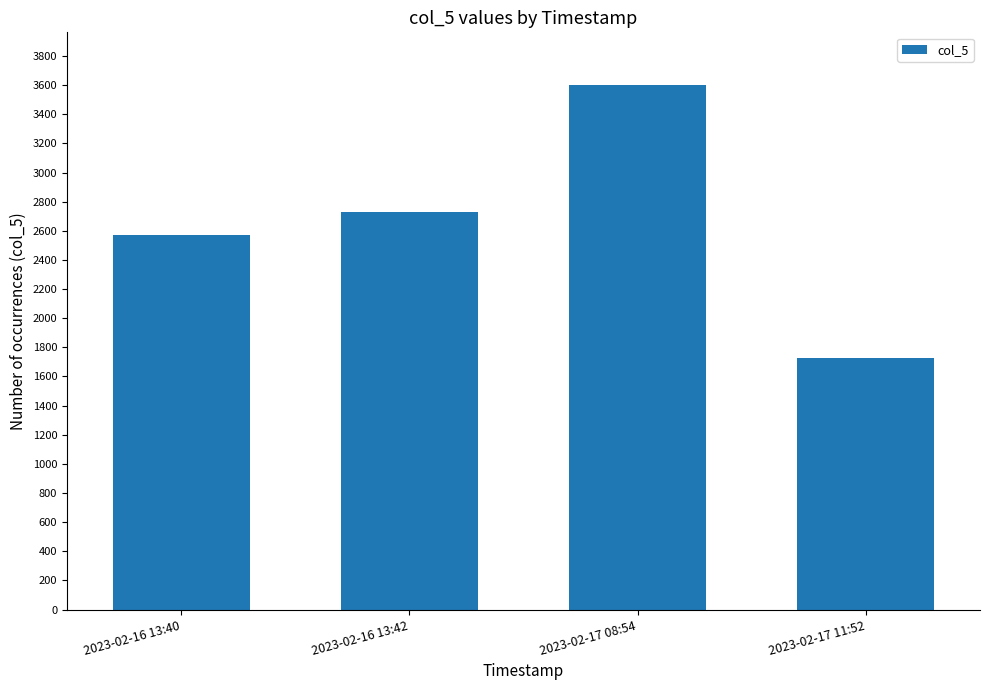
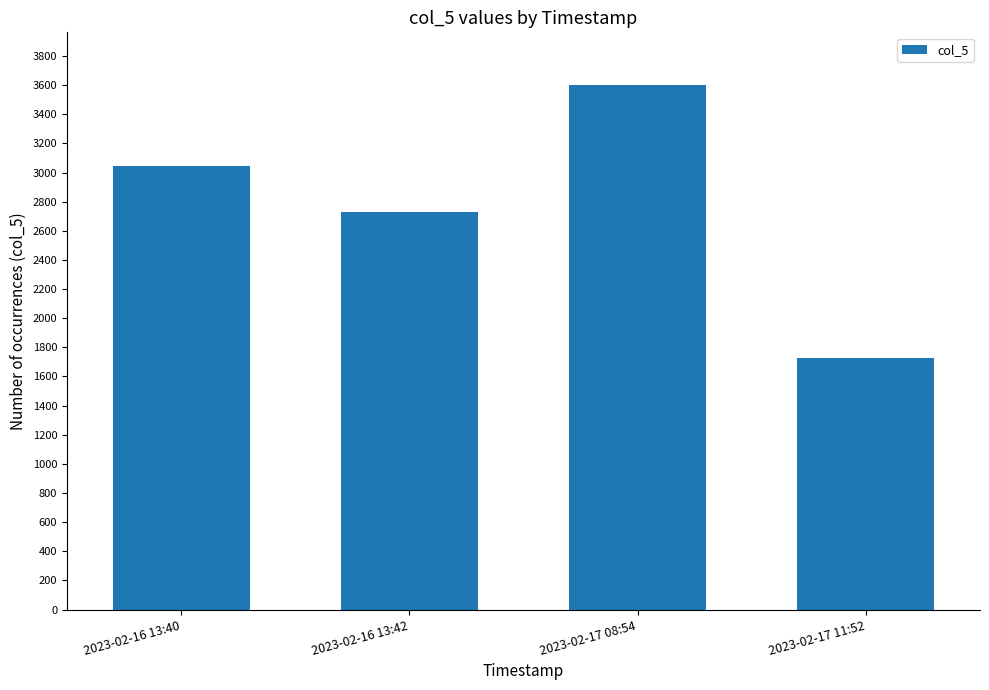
  {
-   "2023-02-16 13:40": 2570,
+   "2023-02-16 13:40": 3050,
    "2023-02-16 13:42": 2730,
    "2023-02-17 08:54": 3600,
    "2023-02-17 11:52": 1730
  }
